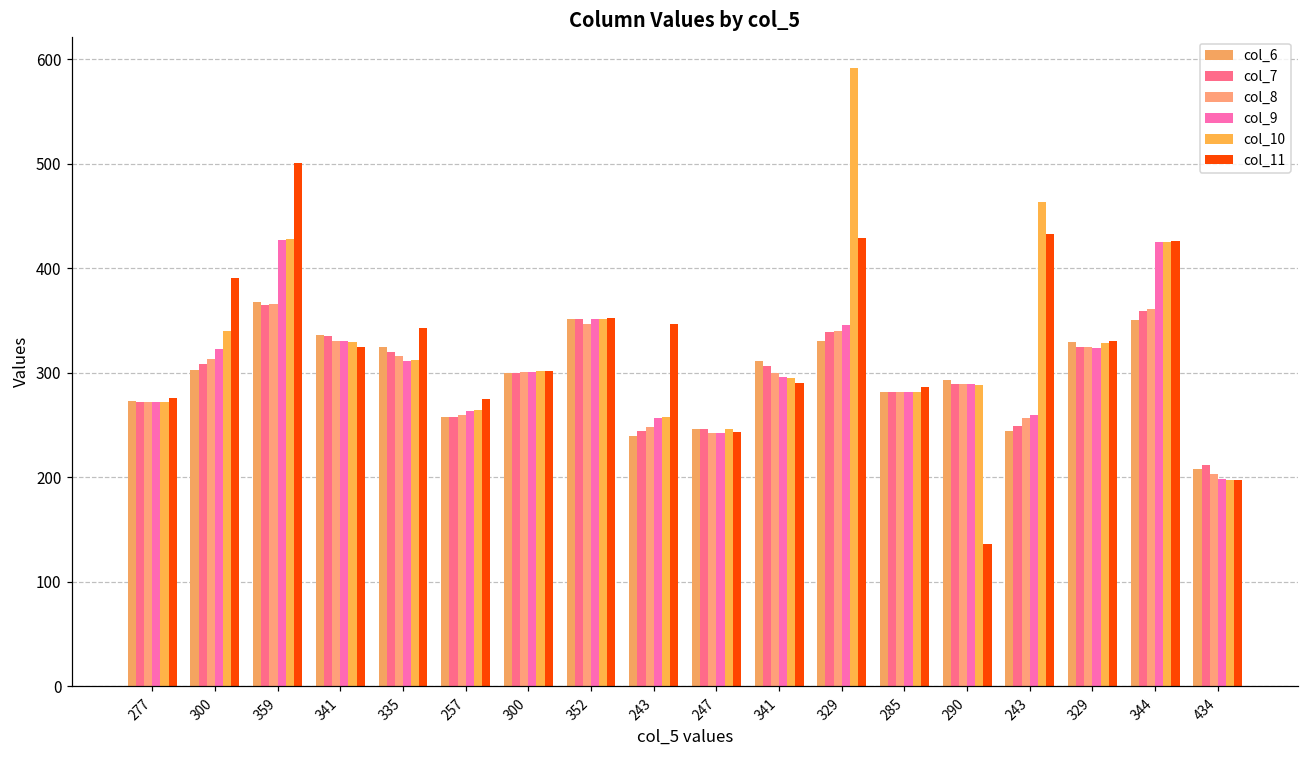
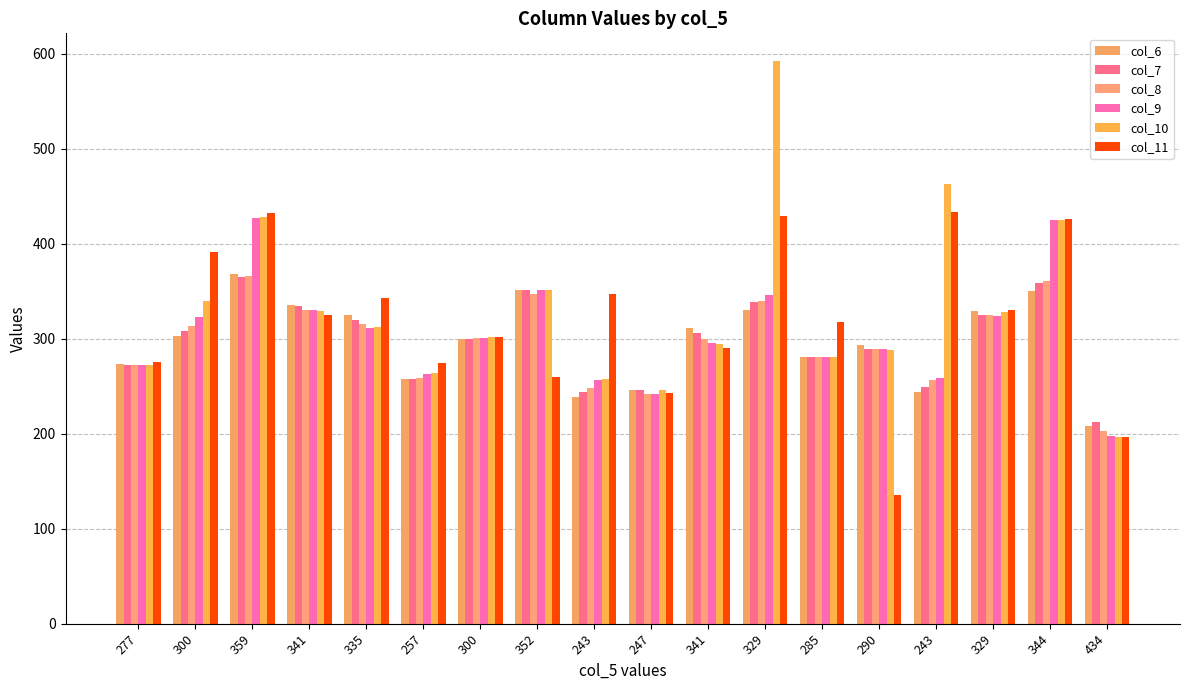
  {
    "col_11": {
      "277": 280,
-     "359": 500,
+     "359": 430,
      "335": 340,
      "257": 280,
-     "352": 350,
+     "352": 260,
      "247": 240,
-     "285": 290,
+     "285": 320,
      "290": 140,
      "344": 430,
      "434": 200
    }
  }
